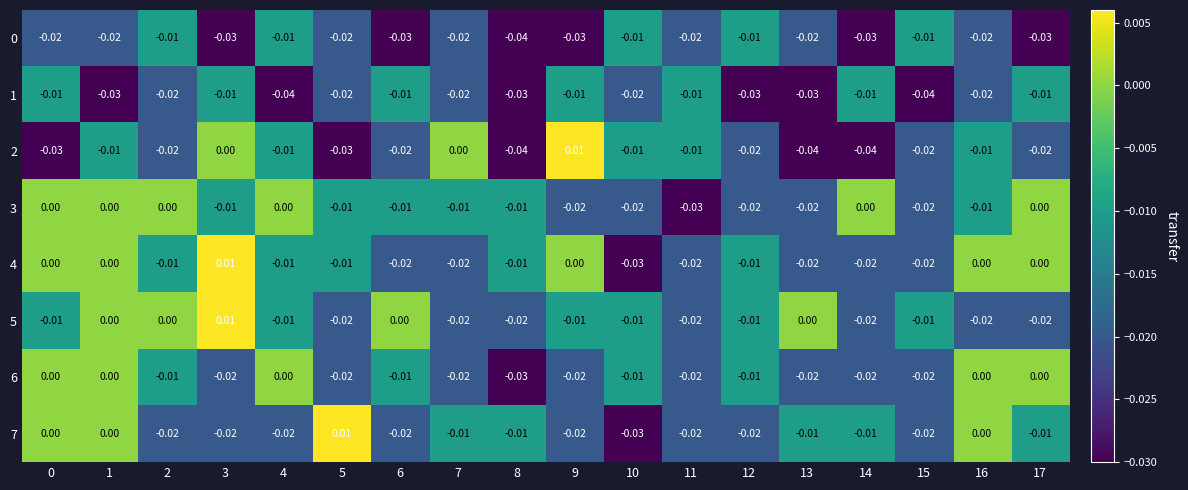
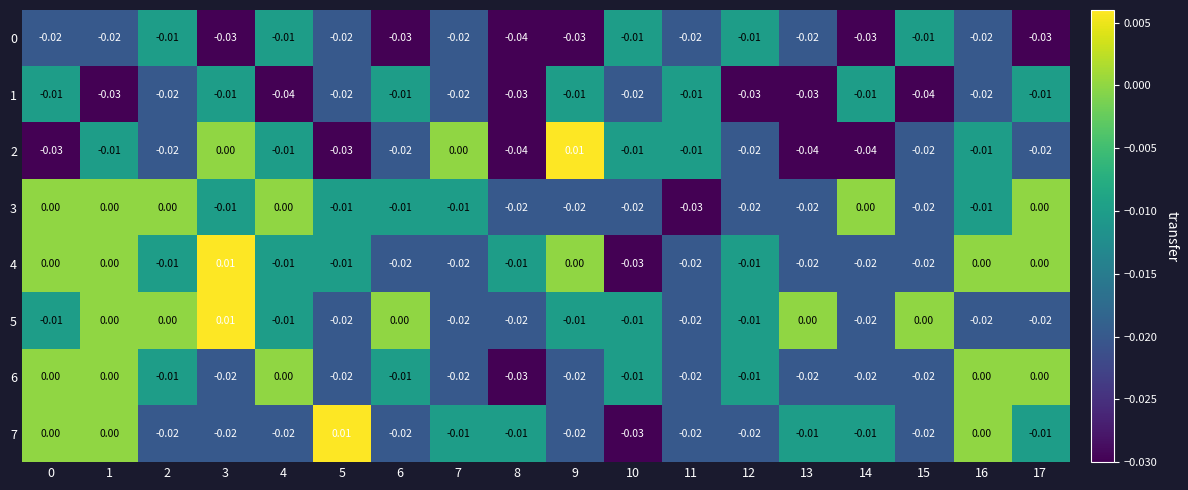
  {
    "0": {
      "0": -0.02,
      "1": -0.02,
      "2": -0.01,
      "3": -0.03,
      "4": -0.01,
      "5": -0.02,
      "6": -0.03,
      "7": -0.02,
      "8": -0.04,
      "9": -0.03,
      "10": -0.01,
      "11": -0.02,
      "12": -0.01,
      "13": -0.02,
      "14": -0.03,
      "15": -0.01,
      "16": -0.02,
      "17": -0.03
    },
    "1": {
      "0": -0.01,
      "1": -0.03,
      "2": -0.02,
      "3": -0.01,
      "4": -0.04,
      "5": -0.02,
      "6": -0.01,
      "7": -0.02,
      "8": -0.03,
      "9": -0.01,
      "10": -0.02,
      "11": -0.01,
      "12": -0.03,
      "13": -0.03,
      "14": -0.01,
      "15": -0.04,
      "16": -0.02,
      "17": -0.01
    },
    "2": {
      "0": -0.03,
      "1": -0.01,
      "2": -0.02,
      "3": 0.00,
      "4": -0.01,
      "5": -0.03,
      "6": -0.02,
      "7": 0.00,
      "8": -0.04,
      "9": 0.01,
      "10": -0.01,
      "11": -0.01,
      "12": -0.02,
      "13": -0.04,
      "14": -0.04,
      "15": -0.02,
      "16": -0.01,
      "17": -0.02
    },
    "3": {
      "0": 0.00,
      "1": 0.00,
      "2": 0.00,
      "3": -0.01,
      "4": 0.00,
      "5": -0.01,
      "6": -0.01,
      "7": -0.01,
-     "8": -0.01,
+     "8": -0.02,
      "9": -0.02,
      "10": -0.02,
      "11": -0.03,
      "12": -0.02,
      "13": -0.02,
      "14": 0.00,
      "15": -0.02,
      "16": -0.01,
      "17": 0.00
    },
    "4": {
      "0": 0.00,
      "1": 0.00,
      "2": -0.01,
      "3": 0.01,
      "4": -0.01,
      "5": -0.01,
      "6": -0.02,
      "7": -0.02,
      "8": -0.01,
      "9": 0.00,
      "10": -0.03,
      "11": -0.02,
      "12": -0.01,
      "13": -0.02,
      "14": -0.02,
      "15": -0.02,
      "16": 0.00,
      "17": 0.00
    },
    "5": {
      "0": -0.01,
      "1": 0.00,
      "2": 0.00,
      "3": 0.01,
      "4": -0.01,
      "5": -0.02,
      "6": 0.00,
      "7": -0.02,
      "8": -0.02,
      "9": -0.01,
      "10": -0.01,
      "11": -0.02,
      "12": -0.01,
      "13": 0.00,
      "14": -0.02,
-     "15": -0.01,
+     "15": 0.00,
      "16": -0.02,
      "17": -0.02
    },
    "6": {
      "0": 0.00,
      "1": 0.00,
      "2": -0.01,
      "3": -0.02,
      "4": 0.00,
      "5": -0.02,
      "6": -0.01,
      "7": -0.02,
      "8": -0.03,
      "9": -0.02,
      "10": -0.01,
      "11": -0.02,
      "12": -0.01,
      "13": -0.02,
      "14": -0.02,
      "15": -0.02,
      "16": 0.00,
      "17": 0.00
    },
    "7": {
      "0": 0.00,
      "1": 0.00,
      "2": -0.02,
      "3": -0.02,
      "4": -0.02,
      "5": 0.01,
      "6": -0.02,
      "7": -0.01,
      "8": -0.01,
      "9": -0.02,
      "10": -0.03,
      "11": -0.02,
      "12": -0.02,
      "13": -0.01,
      "14": -0.01,
      "15": -0.02,
      "16": 0.00,
      "17": -0.01
    }
  }
